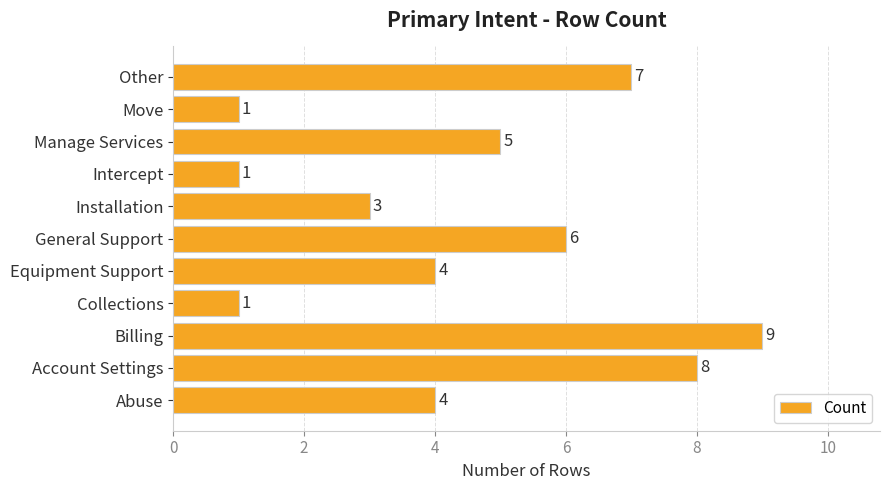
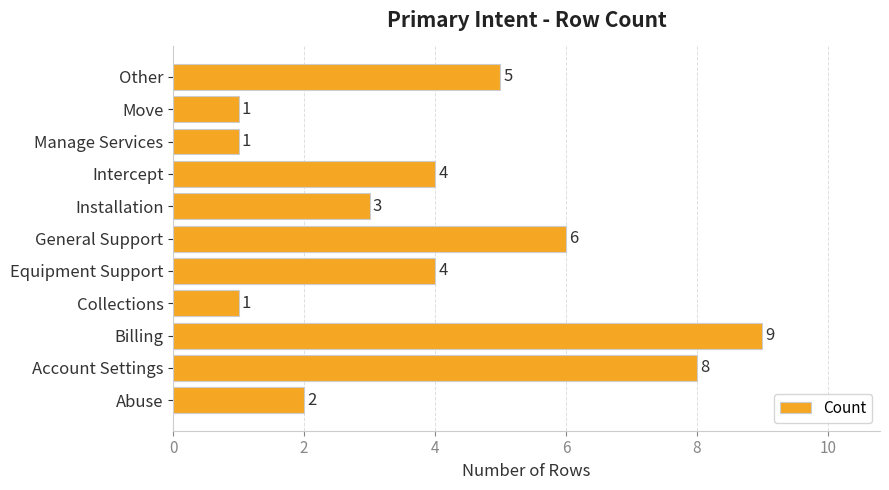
  {
-   "Other": 7,
+   "Other": 5,
    "Move": 1,
-   "Manage Services": 5,
-   "Intercept": 1,
+   "Manage Services": 1,
+   "Intercept": 4,
    "Installation": 3,
    "General Support": 6,
    "Equipment Support": 4,
    "Collections": 1,
    "Billing": 9,
    "Account Settings": 8,
-   "Abuse": 4
+   "Abuse": 2
  }
